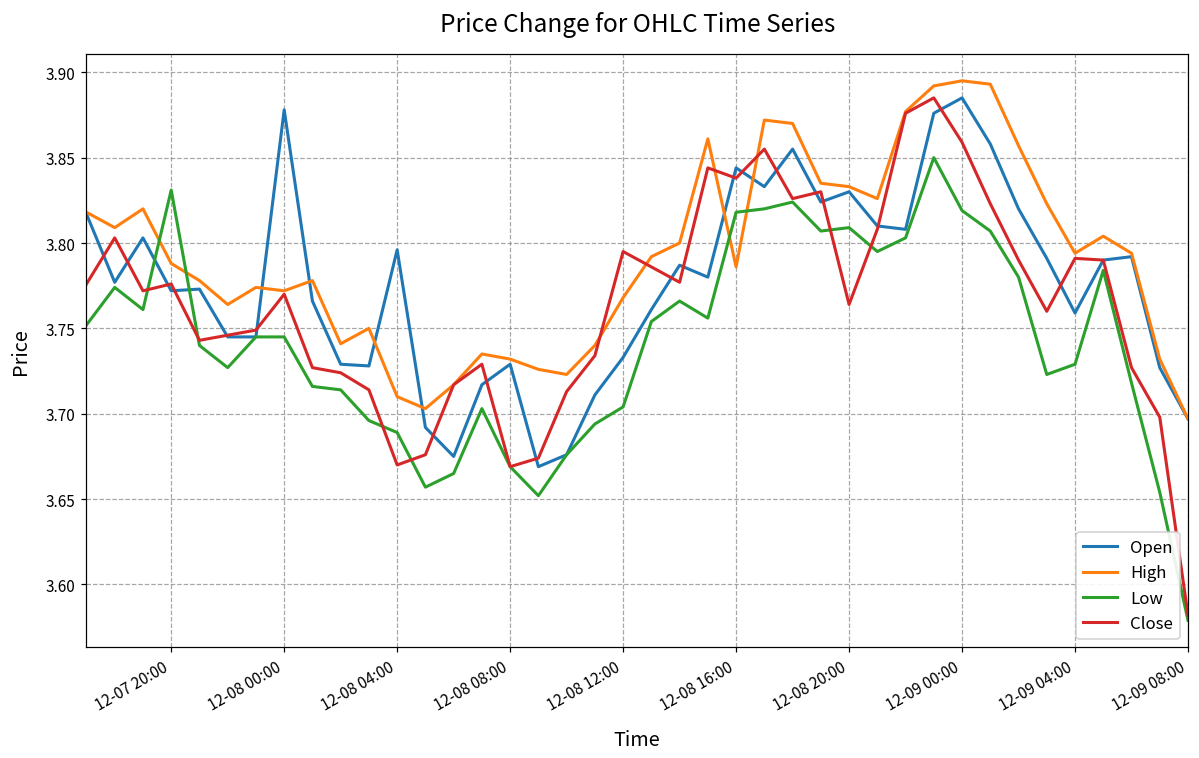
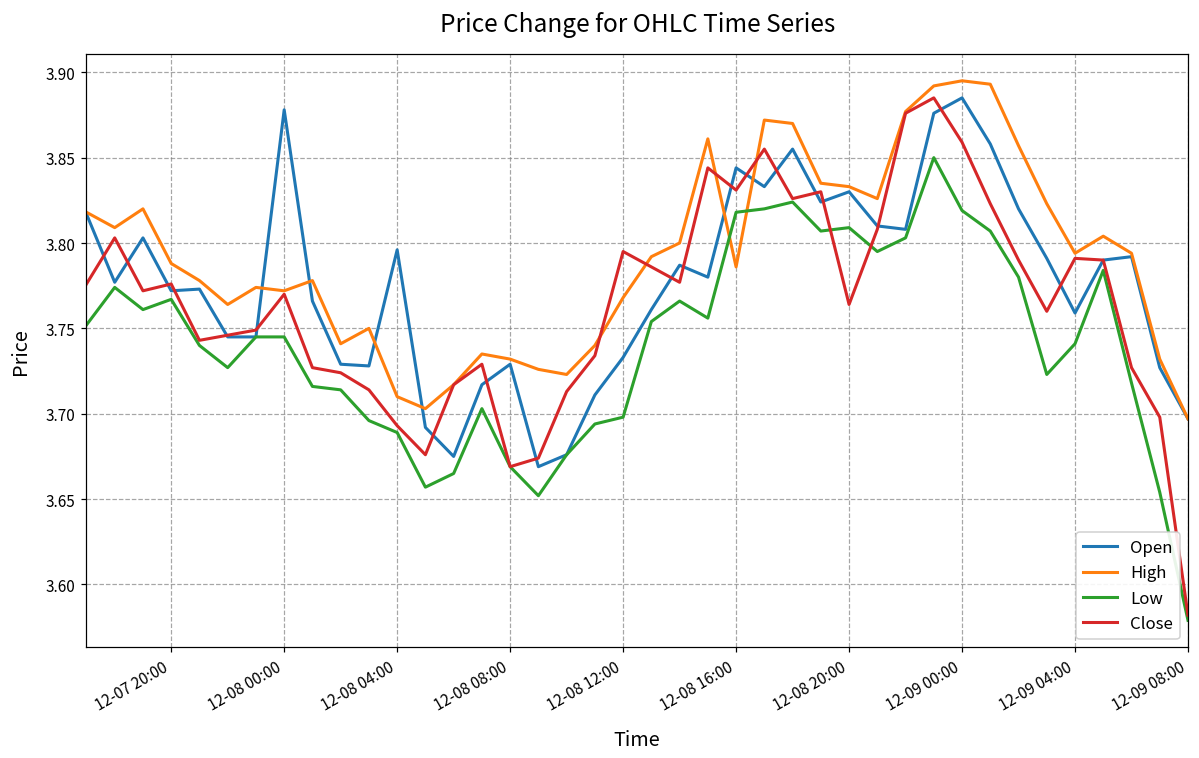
  {
    "Open": {
      "12-07 20:00": 3.772,
      "12-08 00:00": 3.878,
      "12-08 04:00": 3.796,
      "12-08 08:00": 3.729,
      "12-08 12:00": 3.733,
      "12-08 16:00": 3.844,
      "12-08 20:00": 3.830,
      "12-09 00:00": 3.885,
      "12-09 04:00": 3.759
    },
    "High": {
      "12-07 20:00": 3.788,
      "12-08 00:00": 3.772,
      "12-08 04:00": 3.710,
      "12-08 08:00": 3.732,
      "12-08 12:00": 3.768,
      "12-08 16:00": 3.786,
      "12-08 20:00": 3.833,
      "12-09 00:00": 3.895,
      "12-09 04:00": 3.794
    },
    "Low": {
-     "12-07 20:00": 3.831,
+     "12-07 20:00": 3.767,
      "12-08 00:00": 3.745,
      "12-08 04:00": 3.689,
-     "12-08 12:00": 3.704,
+     "12-08 12:00": 3.698,
      "12-08 16:00": 3.818,
      "12-08 20:00": 3.809,
      "12-09 00:00": 3.819,
-     "12-09 04:00": 3.729,
+     "12-09 04:00": 3.741,
      "12-09 08:00": 3.579
    },
    "Close": {
      "12-07 20:00": 3.776,
      "12-08 00:00": 3.770,
-     "12-08 04:00": 3.670,
+     "12-08 04:00": 3.693,
      "12-08 12:00": 3.795,
-     "12-08 16:00": 3.838,
+     "12-08 16:00": 3.831,
      "12-08 20:00": 3.764,
      "12-09 00:00": 3.859,
      "12-09 04:00": 3.791,
      "12-09 08:00": 3.582
    }
  }
